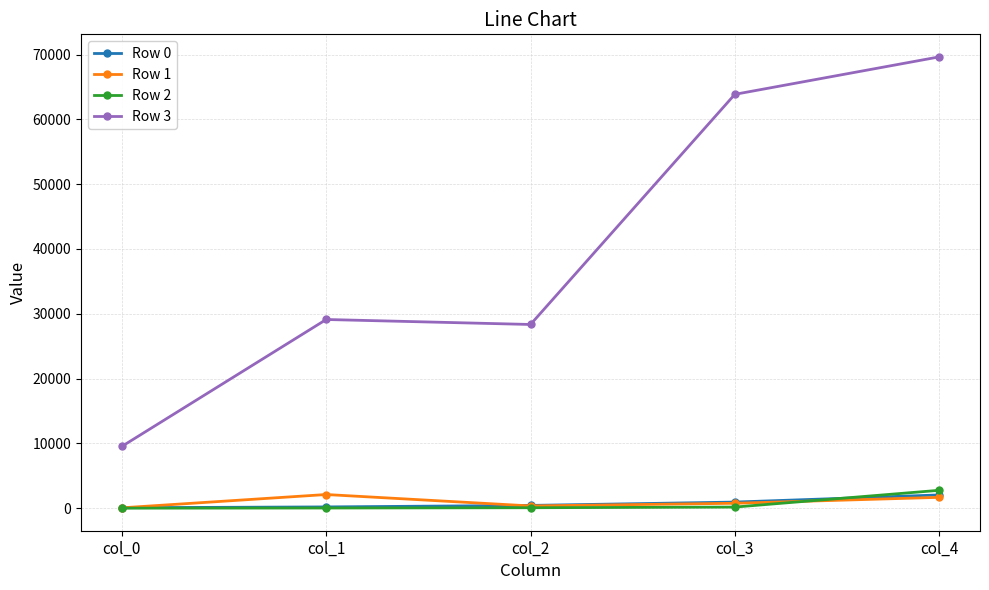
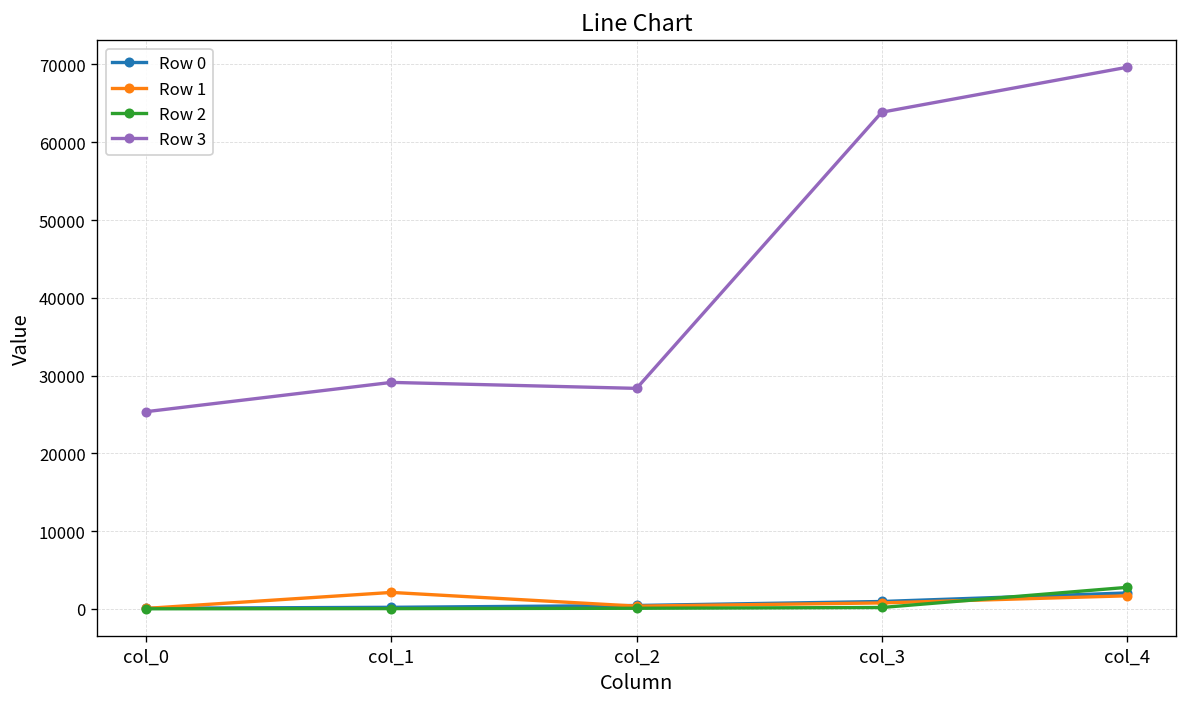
  {
    "Row 1": {
      "col_1": 2000
    },
    "Row 2": {
      "col_3": 0,
      "col_4": 3000
    },
    "Row 3": {
-     "col_0": 10000,
+     "col_0": 25000,
      "col_1": 29000,
      "col_2": 28000,
      "col_3": 64000,
      "col_4": 70000
    }
  }
